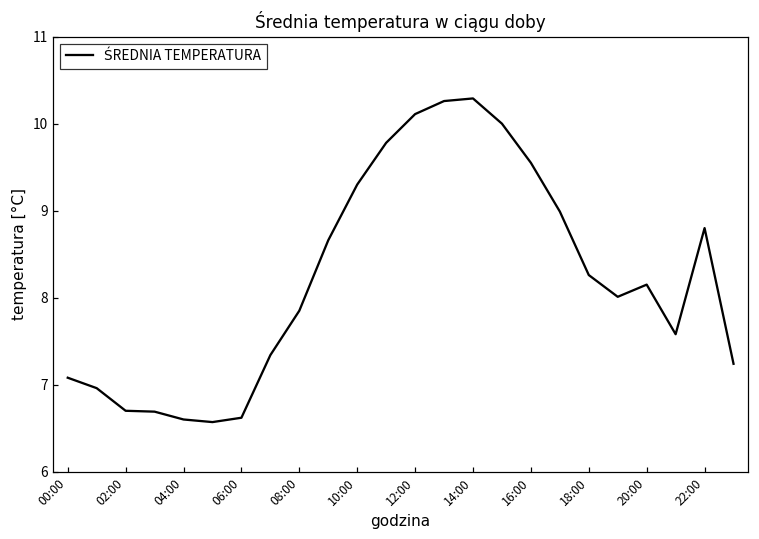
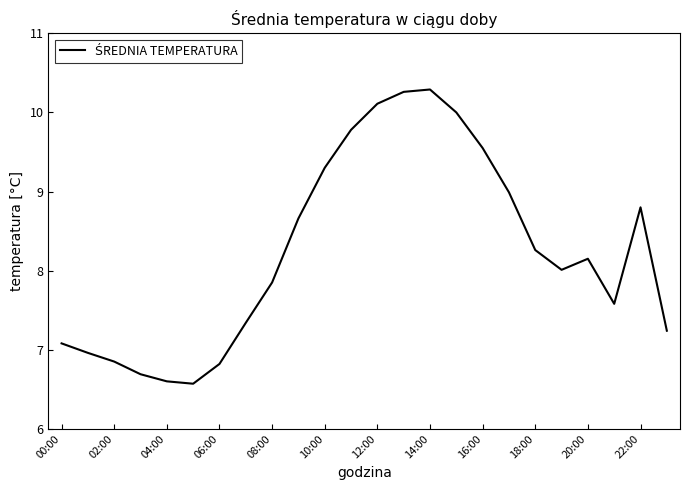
  {
    "00:00": 7.1,
-   "02:00": 6.7,
+   "02:00": 6.9,
    "04:00": 6.6,
-   "06:00": 6.6,
+   "06:00": 6.8,
    "08:00": 7.9,
    "10:00": 9.3,
    "12:00": 10.1,
    "14:00": 10.3,
    "16:00": 9.6,
    "18:00": 8.3,
    "20:00": 8.2,
    "22:00": 8.8
  }
